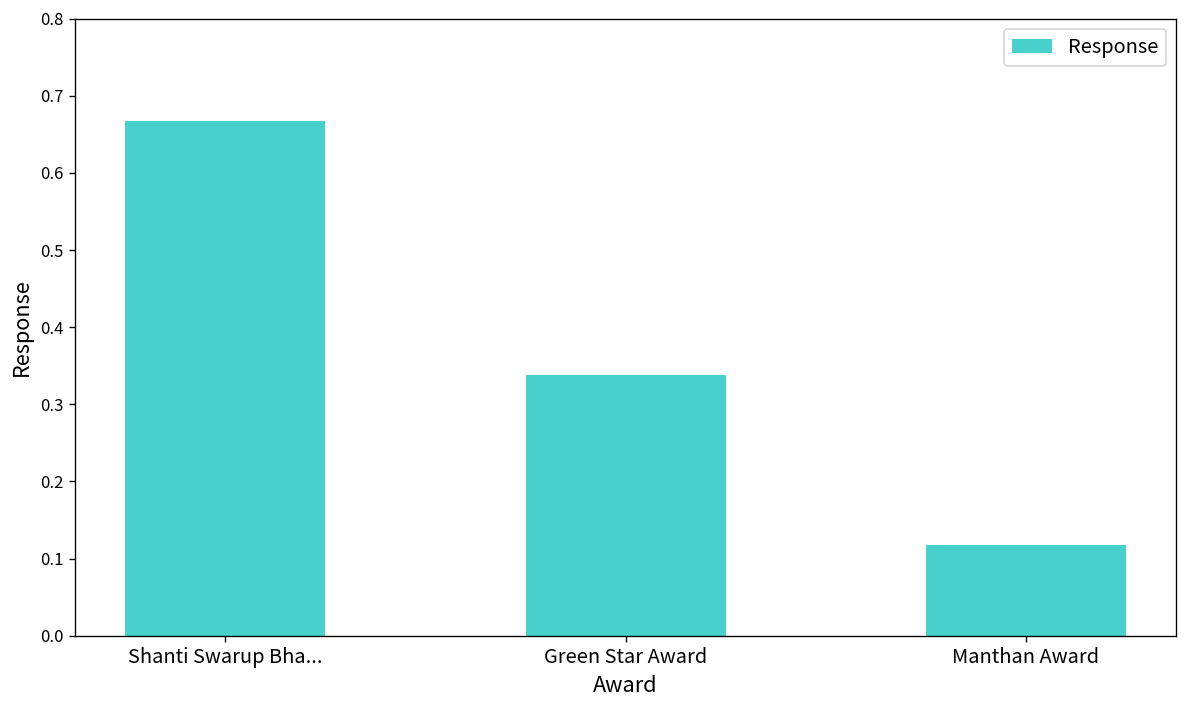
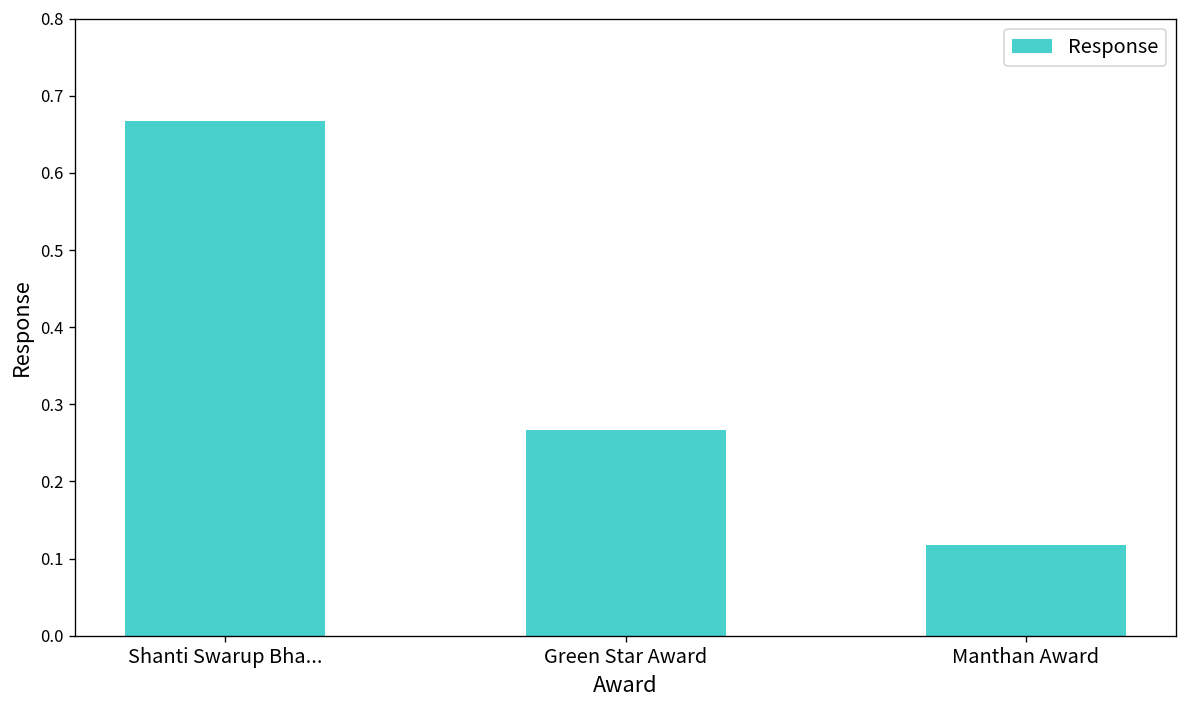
  {
    "Shanti Swarup Bha...": 0.67,
-   "Green Star Award": 0.34,
+   "Green Star Award": 0.27,
    "Manthan Award": 0.12
  }
